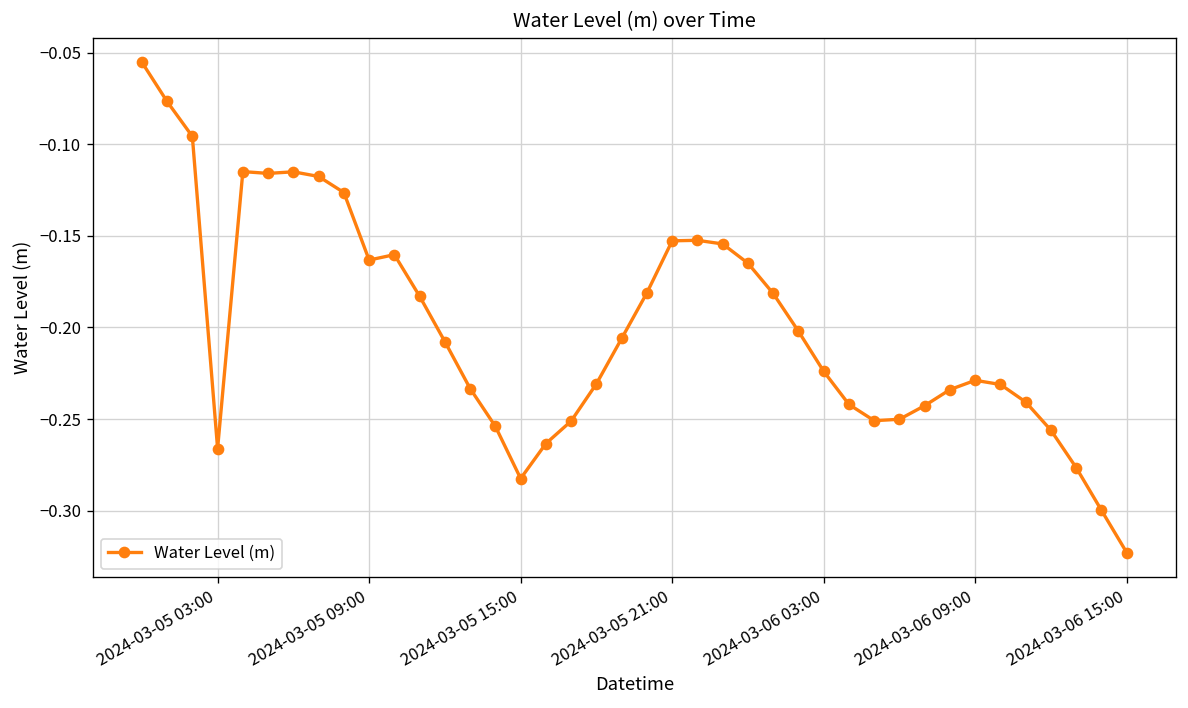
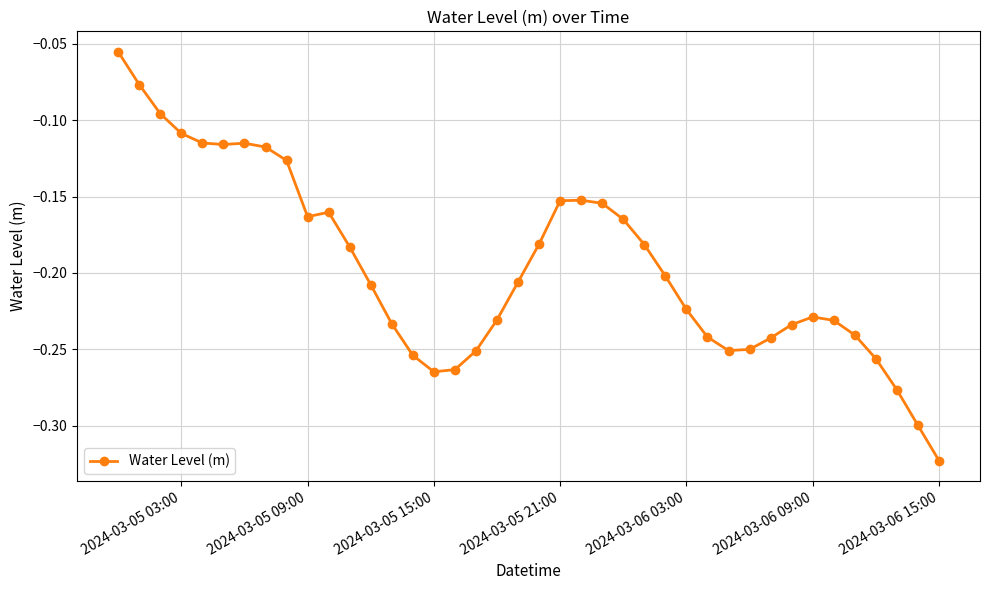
  {
-   "2024-03-05 03:00": -0.266,
+   "2024-03-05 03:00": -0.109,
    "2024-03-05 09:00": -0.163,
-   "2024-03-05 15:00": -0.282,
+   "2024-03-05 15:00": -0.265,
    "2024-03-05 21:00": -0.153,
    "2024-03-06 03:00": -0.224,
    "2024-03-06 09:00": -0.229,
    "2024-03-06 15:00": -0.323
  }
